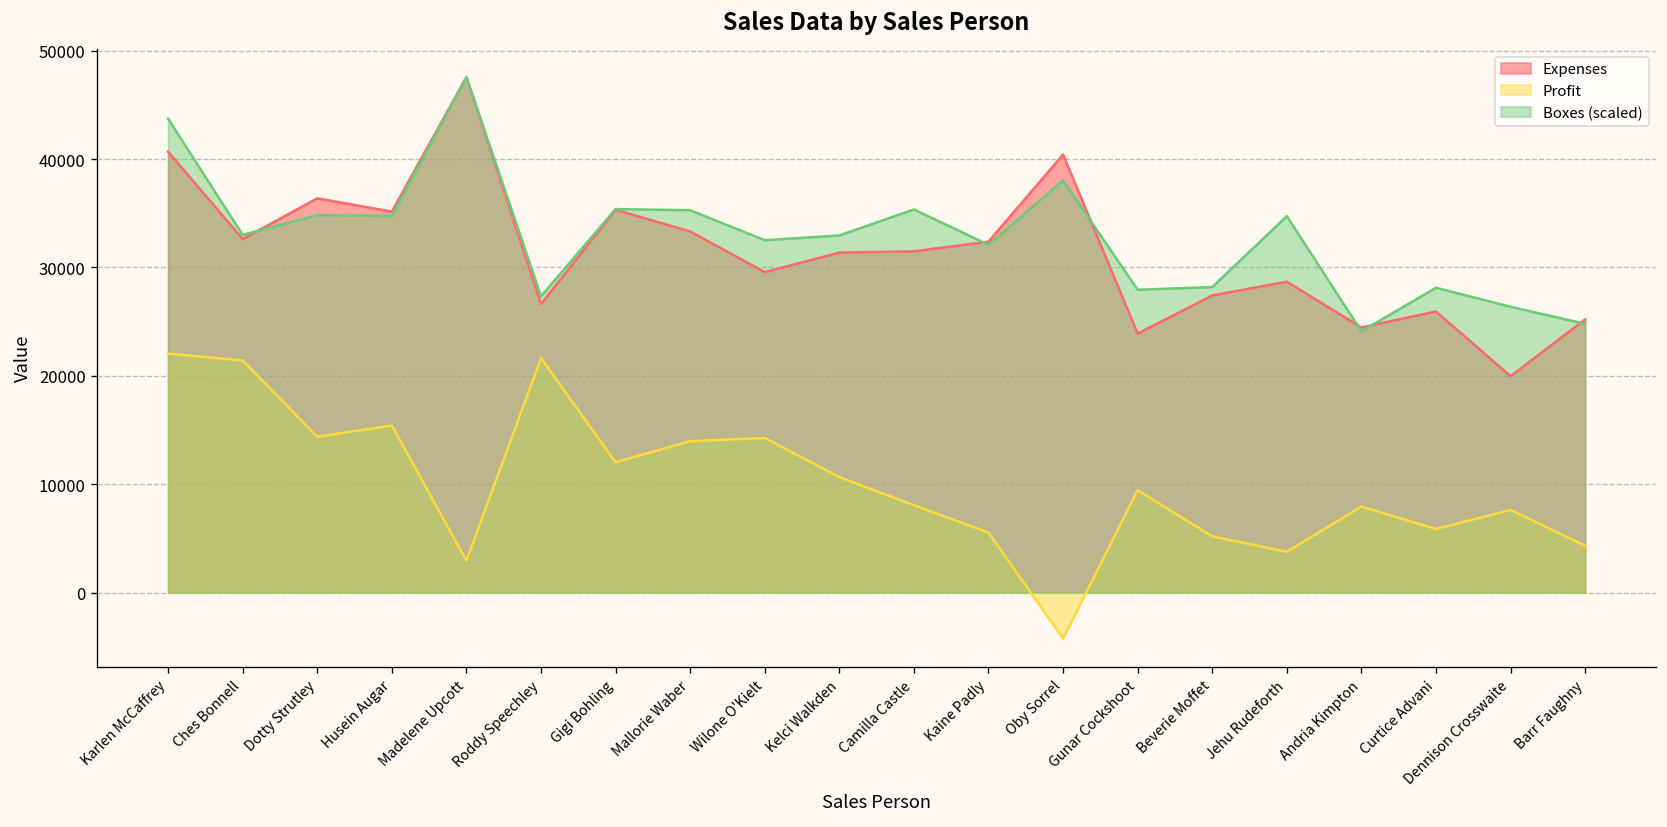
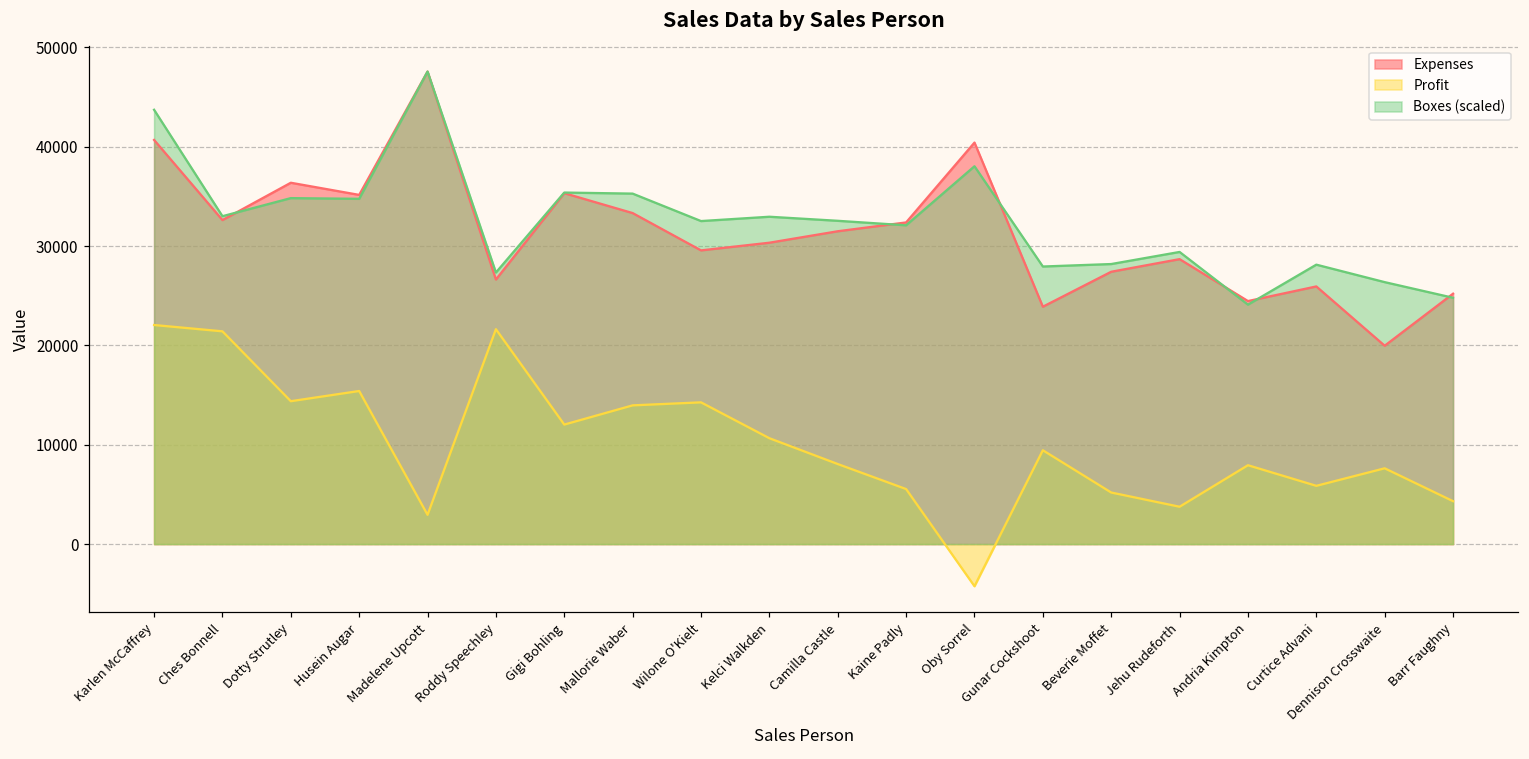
  {
    "Expenses": {
      "Karlen McCaffrey": 41000,
      "Ches Bonnell": 33000,
      "Dotty Strutley": 36000,
      "Husein Augar": 35000,
      "Roddy Speechley": 27000,
      "Mallorie Waber": 33000,
      "Wilone O'Kielt": 30000,
-     "Kelci Walkden": 31000,
+     "Kelci Walkden": 30000,
      "Camilla Castle": 31000,
      "Kaine Padly": 32000,
      "Oby Sorrel": 40000,
      "Gunar Cockshoot": 24000,
      "Beverie Moffet": 27000,
      "Jehu Rudeforth": 29000,
      "Andria Kimpton": 24000,
      "Curtice Advani": 26000,
      "Dennison Crosswaite": 20000,
      "Barr Faughny": 25000
    },
    "Boxes (scaled)": {
      "Karlen McCaffrey": 44000,
      "Ches Bonnell": 33000,
      "Dotty Strutley": 35000,
      "Husein Augar": 35000,
      "Roddy Speechley": 27000,
      "Mallorie Waber": 35000,
      "Wilone O'Kielt": 33000,
      "Kelci Walkden": 33000,
-     "Camilla Castle": 35000,
+     "Camilla Castle": 33000,
      "Kaine Padly": 32000,
      "Oby Sorrel": 38000,
      "Gunar Cockshoot": 28000,
      "Beverie Moffet": 28000,
-     "Jehu Rudeforth": 35000,
+     "Jehu Rudeforth": 29000,
      "Andria Kimpton": 24000,
      "Curtice Advani": 28000,
      "Dennison Crosswaite": 26000,
      "Barr Faughny": 25000
    }
  }
